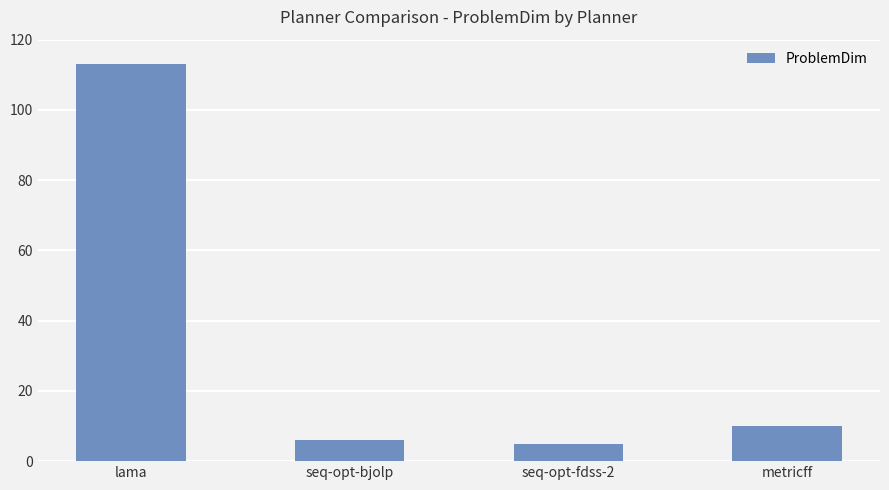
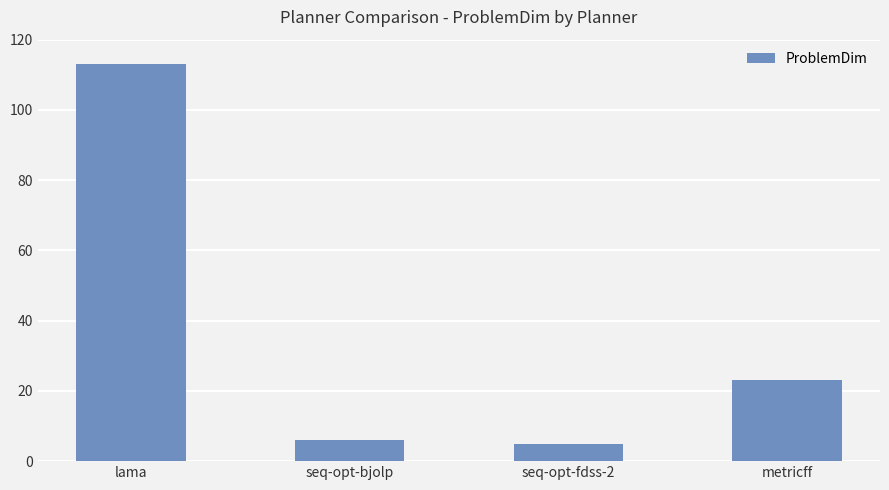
  {
    "lama": 113,
    "seq-opt-bjolp": 6,
    "seq-opt-fdss-2": 5,
-   "metricff": 10
+   "metricff": 23
  }
